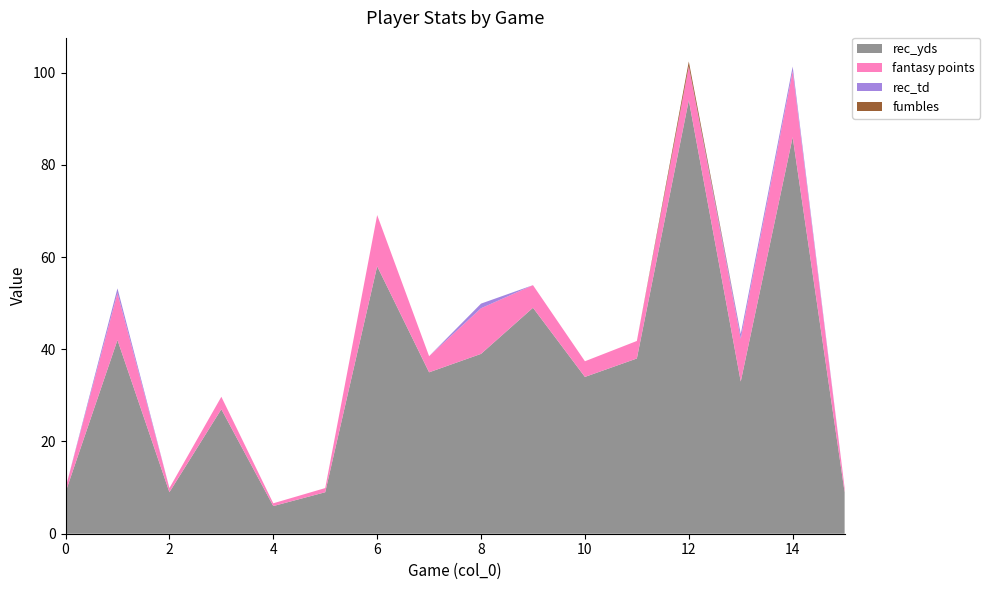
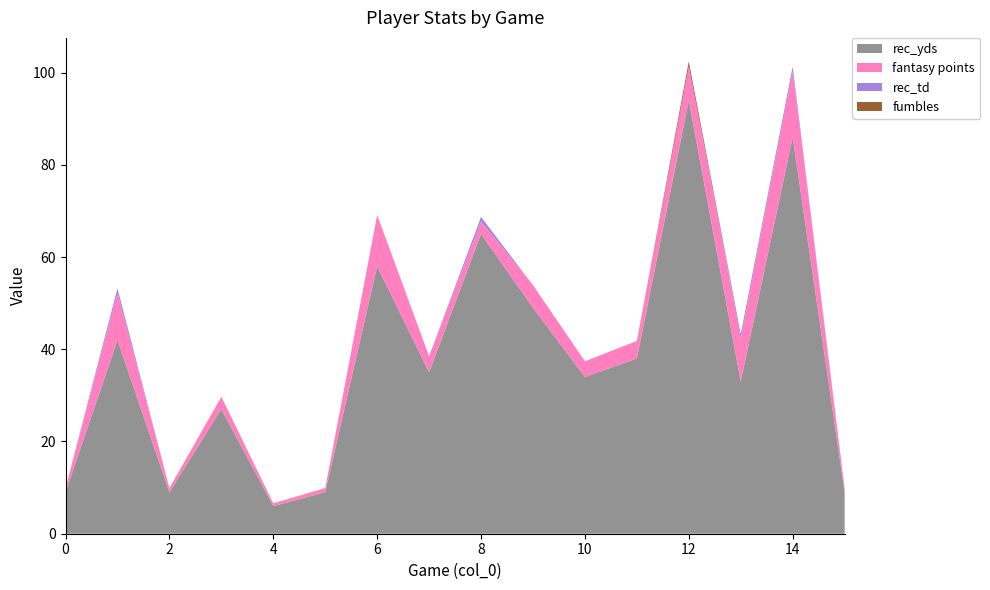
  {
    "rec_yds": {
      "0": 9,
      "2": 9,
      "4": 6,
      "6": 58,
-     "8": 39,
+     "8": 65,
      "10": 34,
      "12": 94,
      "14": 86
    },
    "fantasy points": {
-     "8": 10,
+     "8": 3,
      "14": 14
    },
    "fumbles": {
      "12": 1
    }
  }
